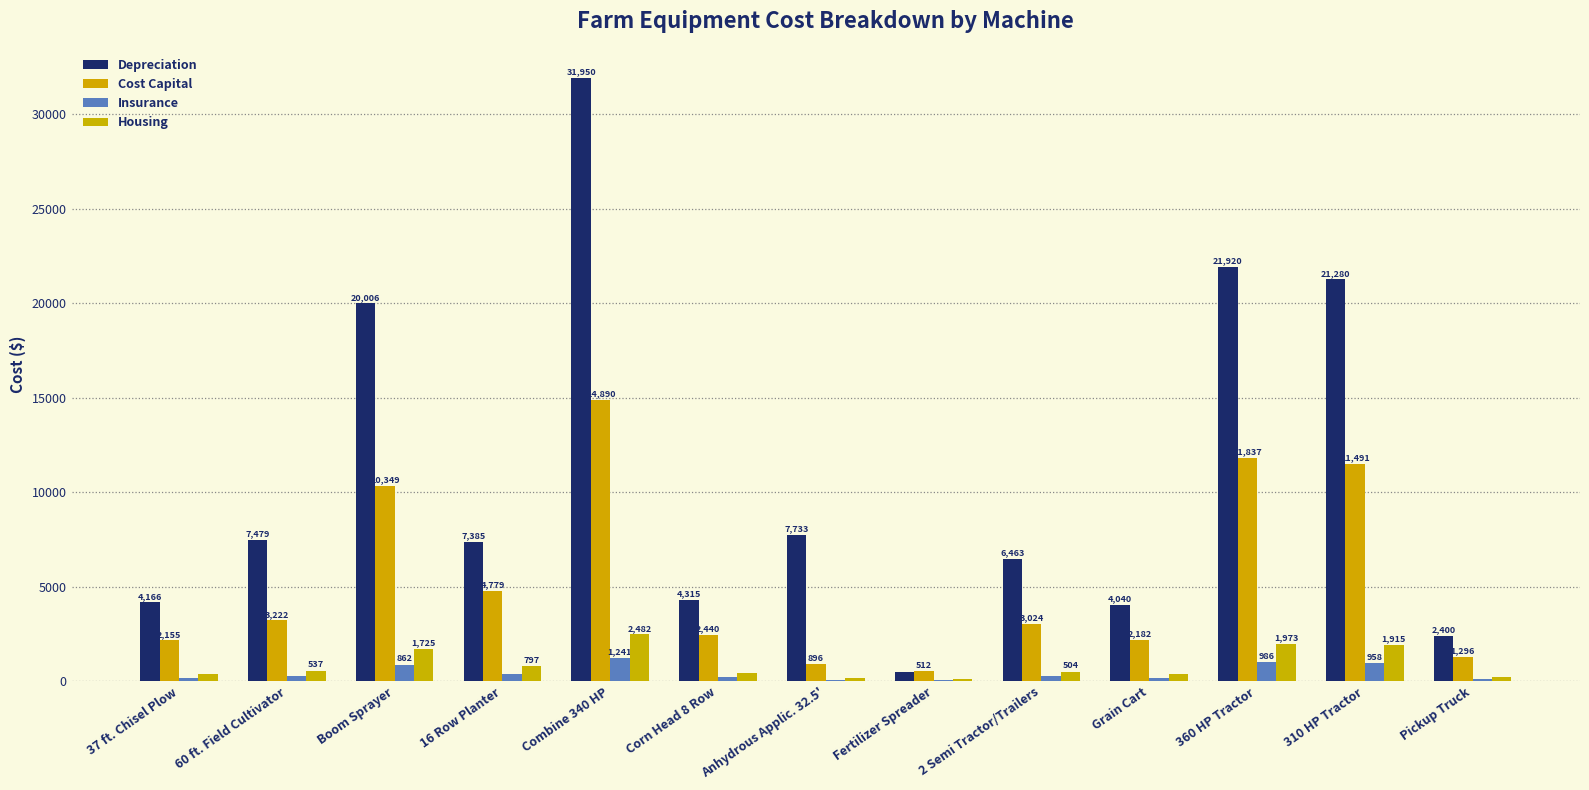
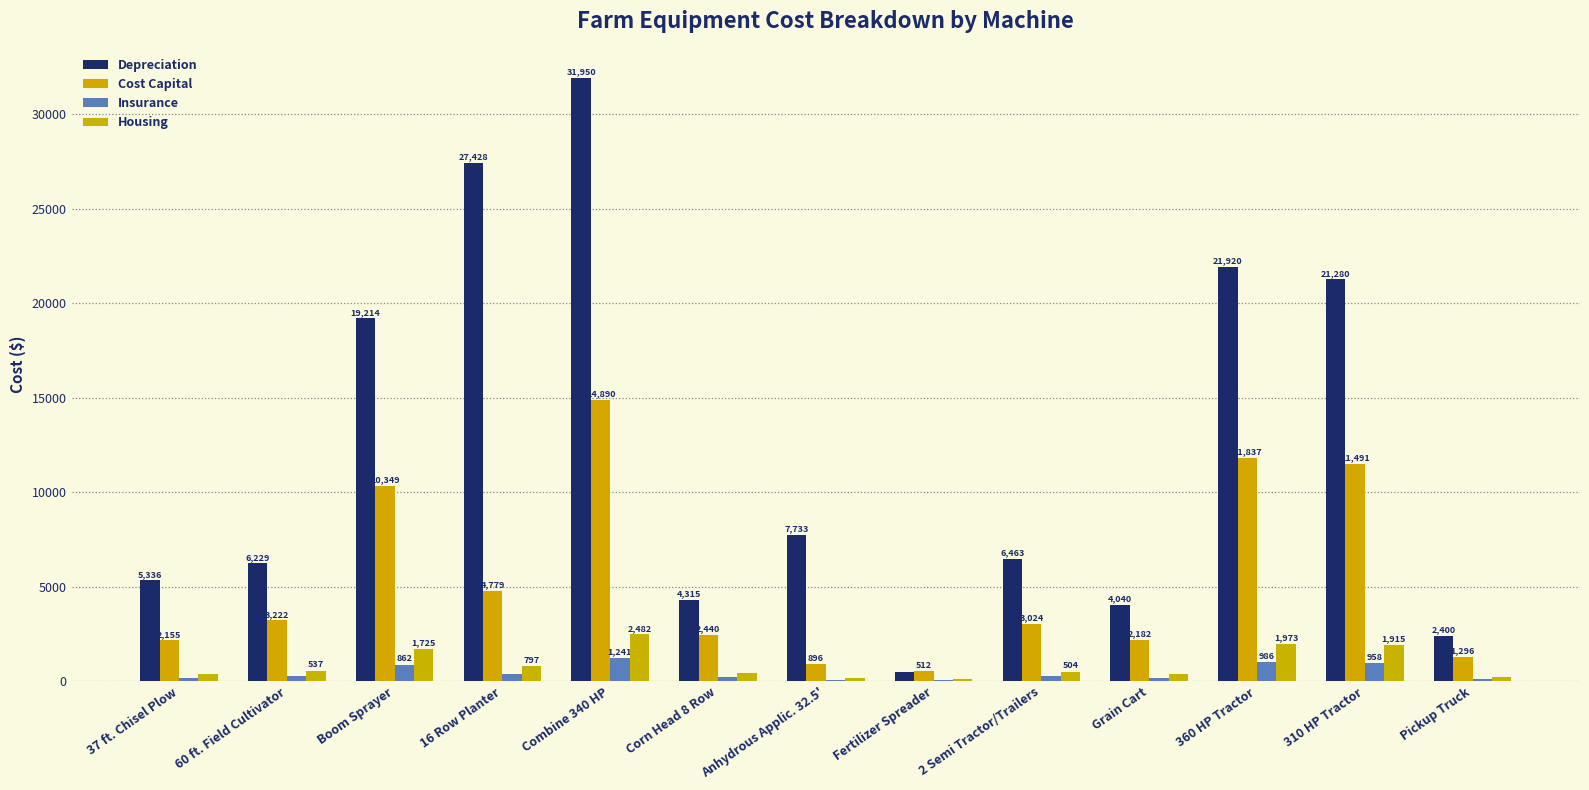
  {
    "Depreciation": {
-     "37 ft. Chisel Plow": "4,166",
-     "60 ft. Field Cultivator": "7,479",
-     "Boom Sprayer": "20,006",
-     "16 Row Planter": "7,385",
+     "37 ft. Chisel Plow": "5,336",
+     "60 ft. Field Cultivator": "6,229",
+     "Boom Sprayer": "19,214",
+     "16 Row Planter": "27,428",
      "Combine 340 HP": "31,950",
      "Corn Head 8 Row": "4,315",
      "Anhydrous Applic. 32.5'": "7,733",
      "2 Semi Tractor/Trailers": "6,463",
      "Grain Cart": "4,040",
      "360 HP Tractor": "21,920",
      "310 HP Tractor": "21,280",
      "Pickup Truck": "2,400"
    },
    "Insurance": {
      "Boom Sprayer": "862",
      "Combine 340 HP": "1,241",
      "360 HP Tractor": "986",
      "310 HP Tractor": "958"
    }
  }
